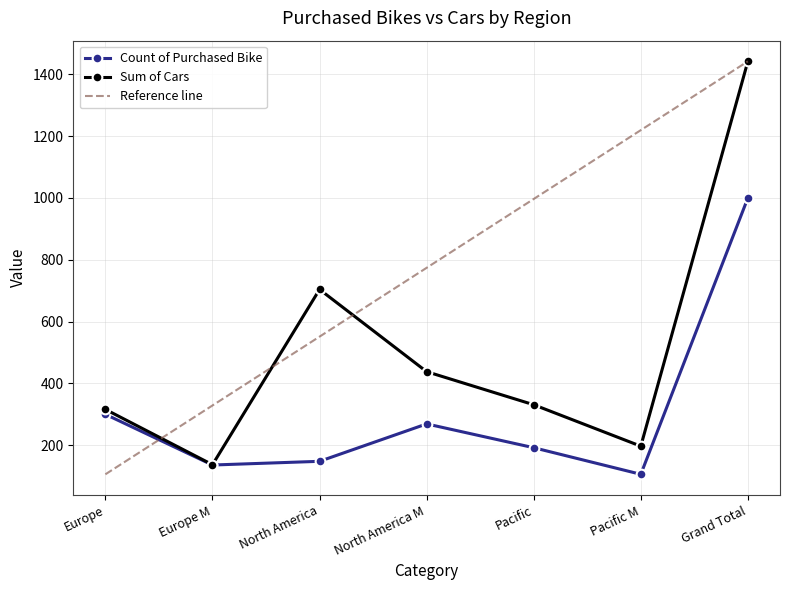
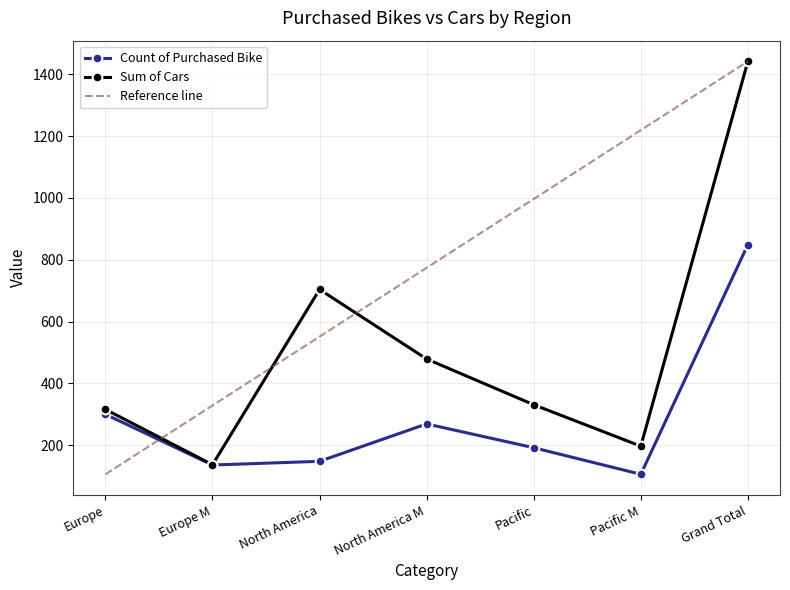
  {
    "Count of Purchased Bike": {
      "Europe": 300,
      "North America": 150,
      "North America M": 270,
      "Pacific": 190,
      "Pacific M": 110,
-     "Grand Total": 1000
+     "Grand Total": 850
    },
    "Sum of Cars": {
      "Europe": 320,
      "North America": 700,
-     "North America M": 440,
+     "North America M": 480,
      "Pacific": 330,
      "Pacific M": 200
    },
    "Reference line": {
      "Europe": 110,
      "Europe M": 330,
      "North America": 550,
      "North America M": 770,
      "Pacific": 1000,
      "Pacific M": 1220
    }
  }
